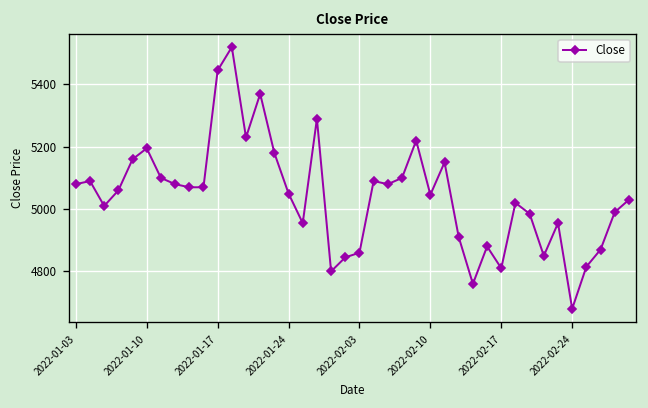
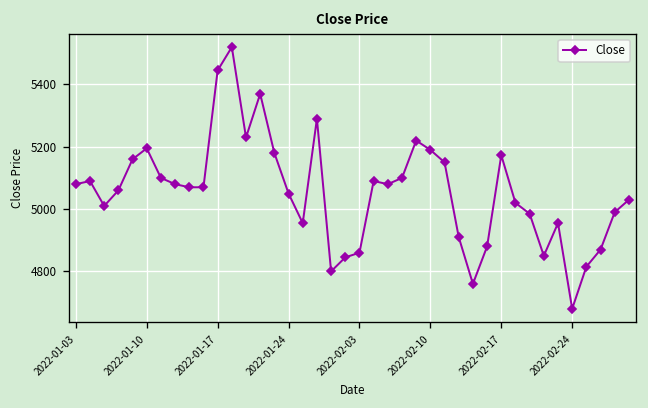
  {
    "2022-01-03": 5080,
    "2022-01-10": 5200,
    "2022-01-17": 5450,
    "2022-01-24": 5050,
    "2022-02-03": 4860,
-   "2022-02-10": 5050,
-   "2022-02-17": 4810,
+   "2022-02-10": 5190,
+   "2022-02-17": 5170,
    "2022-02-24": 4680
  }
